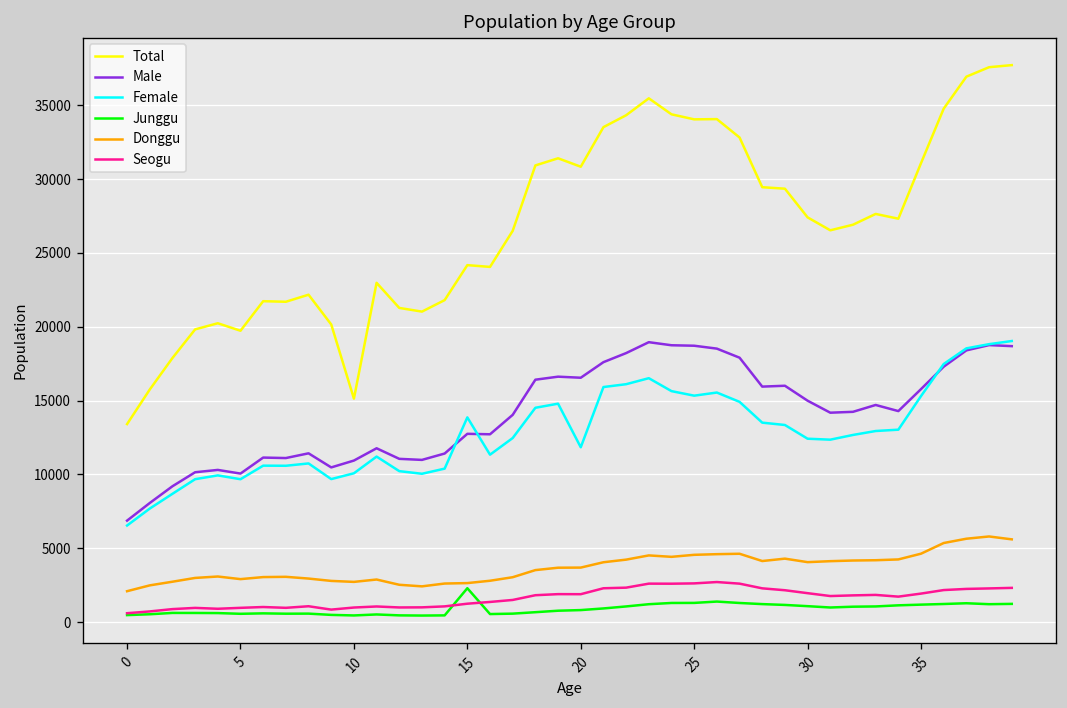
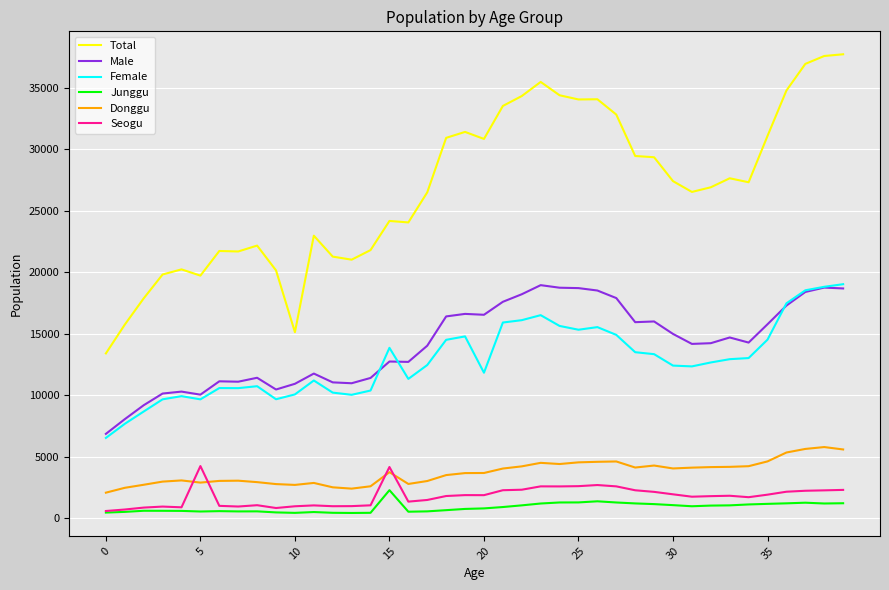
  {
    "Total": {
      "0": 13400,
      "5": 19700,
      "10": 15100,
      "15": 24200,
      "20": 30800,
      "25": 34100,
      "30": 27400,
      "35": 31100
    },
    "Male": {
      "0": 6900,
      "5": 10100,
      "10": 10900,
      "15": 12800,
      "20": 16500,
      "25": 18700,
      "30": 15000,
      "35": 15800
    },
    "Female": {
      "0": 6500,
      "5": 9700,
      "10": 10100,
      "15": 13900,
      "20": 11800,
      "25": 15300,
      "30": 12400,
-     "35": 15300
+     "35": 14500
    },
    "Junggu": {
      "5": 600,
      "10": 400,
      "15": 2300,
      "20": 800,
      "25": 1300,
      "30": 1100,
      "35": 1200
    },
    "Donggu": {
      "0": 2100,
      "5": 2900,
      "10": 2700,
-     "15": 2600,
+     "15": 3800,
      "20": 3700,
      "25": 4600,
      "30": 4100,
      "35": 4600
    },
    "Seogu": {
-     "5": 1000,
+     "5": 4300,
      "10": 1000,
-     "15": 1200,
+     "15": 4200,
      "20": 1900,
      "25": 2600,
      "30": 2000,
      "35": 1900
    }
  }
